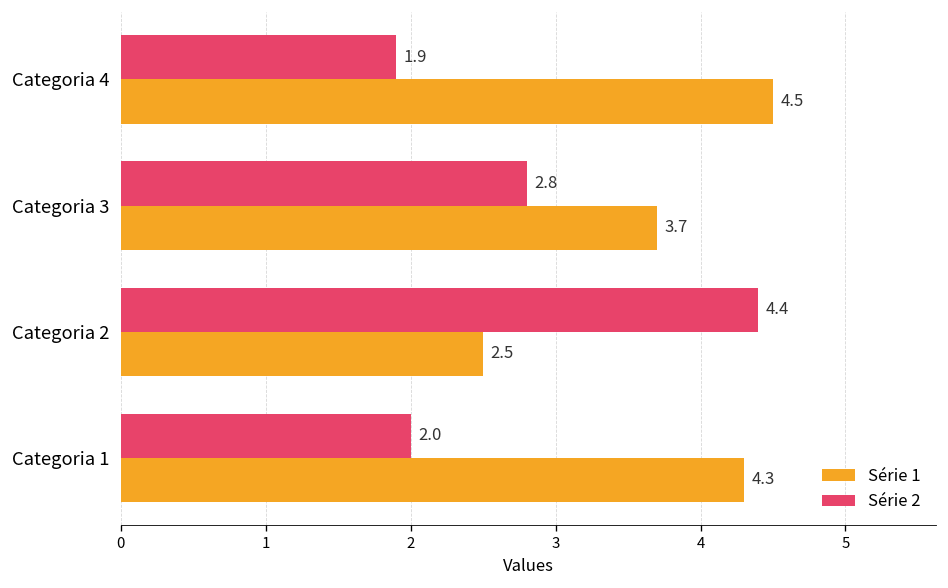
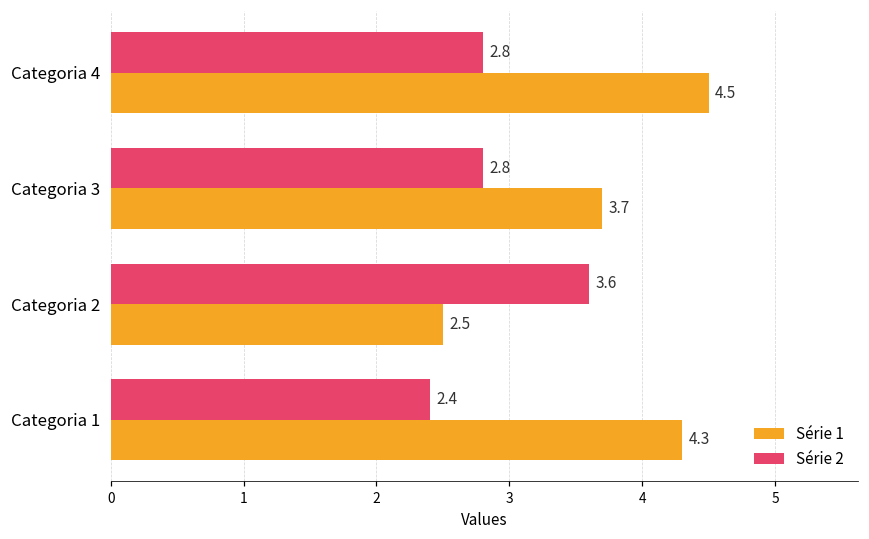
  {
    "Série 1": {
      "Categoria 4": 4.5,
      "Categoria 3": 3.7,
      "Categoria 2": 2.5,
      "Categoria 1": 4.3
    },
    "Série 2": {
-     "Categoria 4": 1.9,
+     "Categoria 4": 2.8,
      "Categoria 3": 2.8,
-     "Categoria 2": 4.4,
-     "Categoria 1": 2.0
+     "Categoria 2": 3.6,
+     "Categoria 1": 2.4
    }
  }
